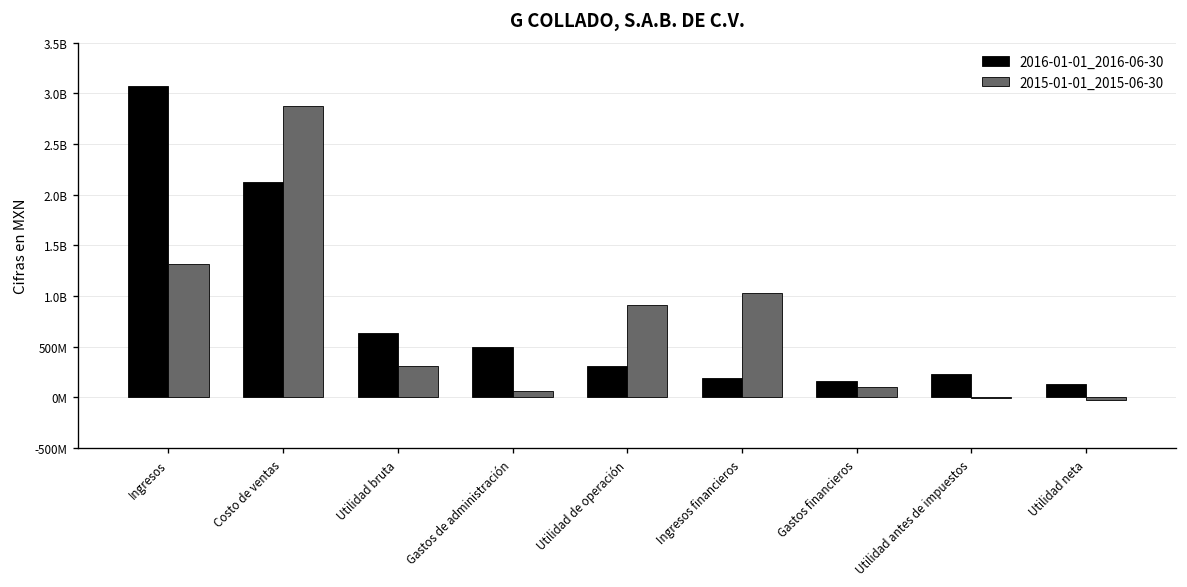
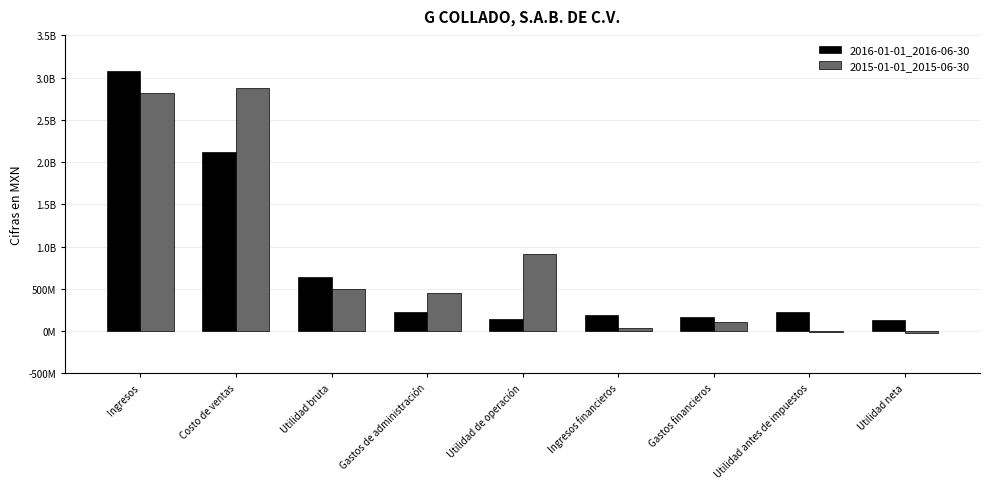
  {
    "2016-01-01_2016-06-30": {
      "Ingresos": 3100000000,
      "Costo de ventas": 2100000000,
      "Utilidad bruta": 600000000,
-     "Gastos de administración": 500000000,
-     "Utilidad de operación": 300000000,
+     "Gastos de administración": 200000000,
+     "Utilidad de operación": 100000000,
      "Ingresos financieros": 200000000,
      "Gastos financieros": 200000000,
      "Utilidad antes de impuestos": 200000000,
      "Utilidad neta": 100000000
    },
    "2015-01-01_2015-06-30": {
-     "Ingresos": 1300000000,
+     "Ingresos": 2800000000,
      "Costo de ventas": 2900000000,
-     "Utilidad bruta": 300000000,
-     "Gastos de administración": 100000000,
+     "Utilidad bruta": 500000000,
+     "Gastos de administración": 500000000,
      "Utilidad de operación": 900000000,
-     "Ingresos financieros": 1000000000,
+     "Ingresos financieros": 0,
      "Gastos financieros": 100000000
    }
  }
